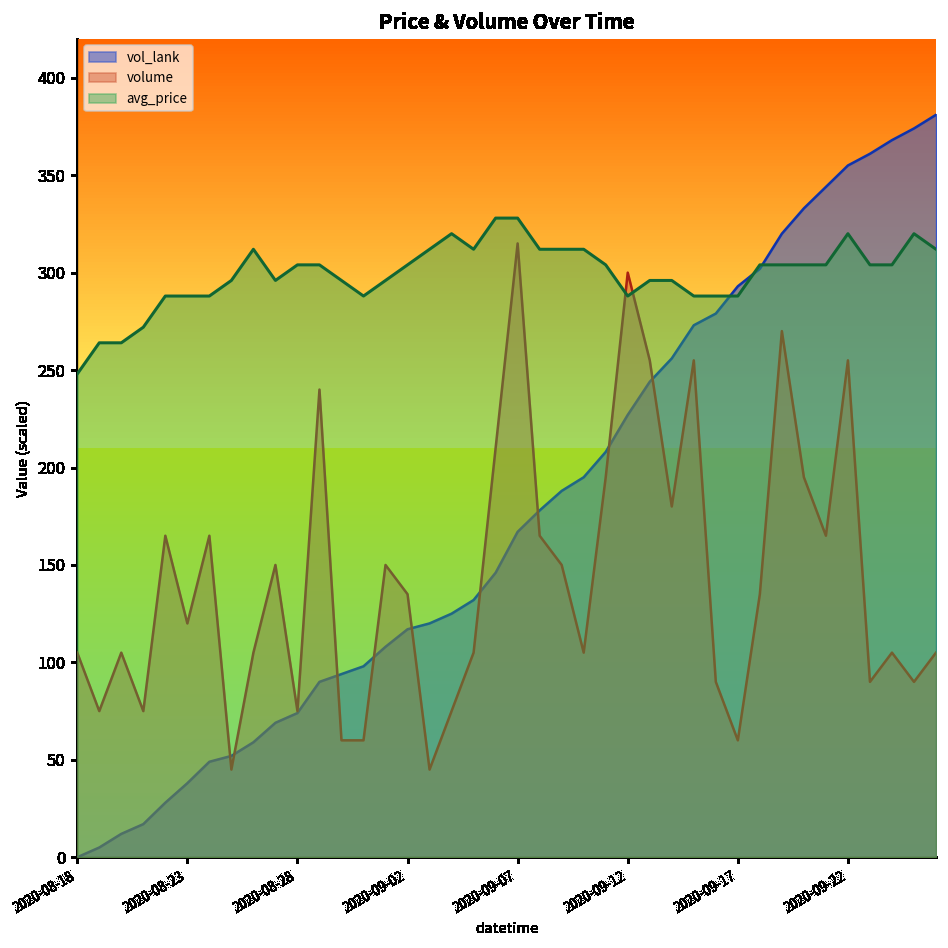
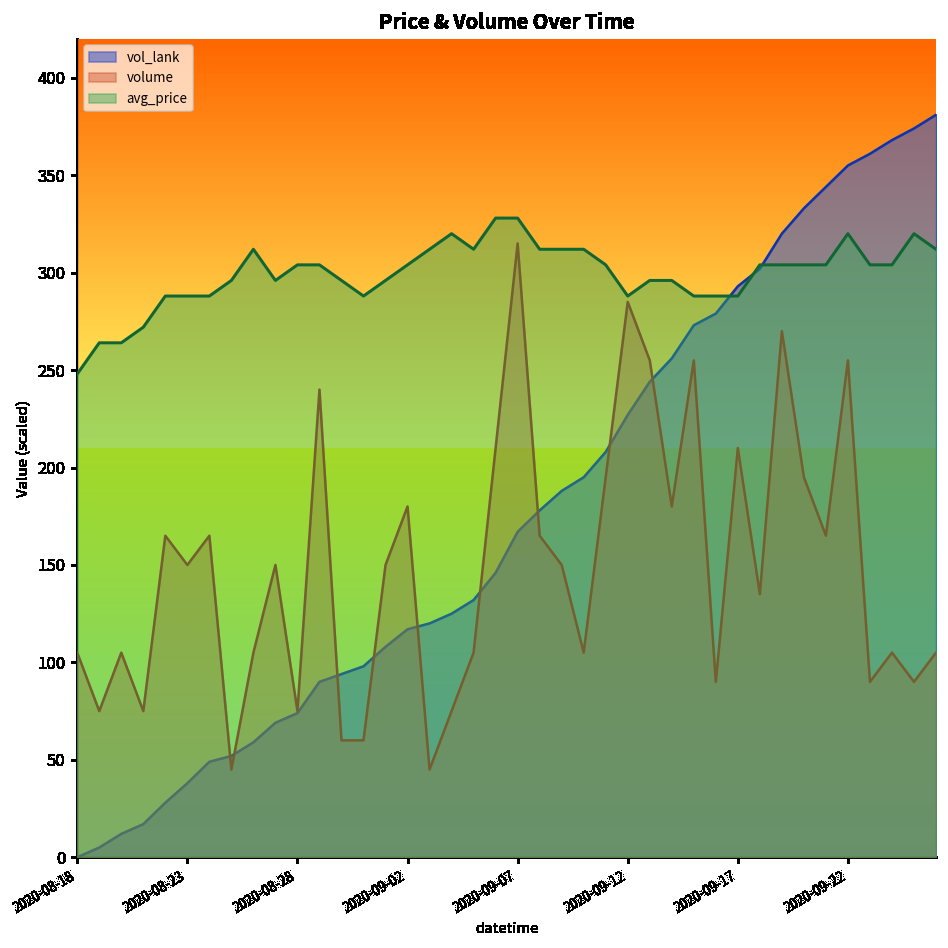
  {
    "vol_lank": {
      "2020-08-18": 0,
      "2020-08-23": 38,
      "2020-09-02": 117,
      "2020-09-07": 167,
      "2020-09-12": 227,
      "2020-09-17": 293,
      "2020-09-22": 355
    },
    "volume": {
      "2020-08-18": 105,
-     "2020-08-23": 120,
-     "2020-09-02": 135,
+     "2020-08-23": 150,
+     "2020-09-02": 180,
      "2020-09-07": 315,
-     "2020-09-12": 300,
-     "2020-09-17": 60,
+     "2020-09-12": 285,
+     "2020-09-17": 210,
      "2020-09-22": 255
    },
    "avg_price": {
      "2020-08-18": 248,
      "2020-08-23": 288,
      "2020-08-28": 304,
      "2020-09-02": 304,
      "2020-09-07": 328,
      "2020-09-12": 288,
      "2020-09-17": 288,
      "2020-09-22": 320
    }
  }
